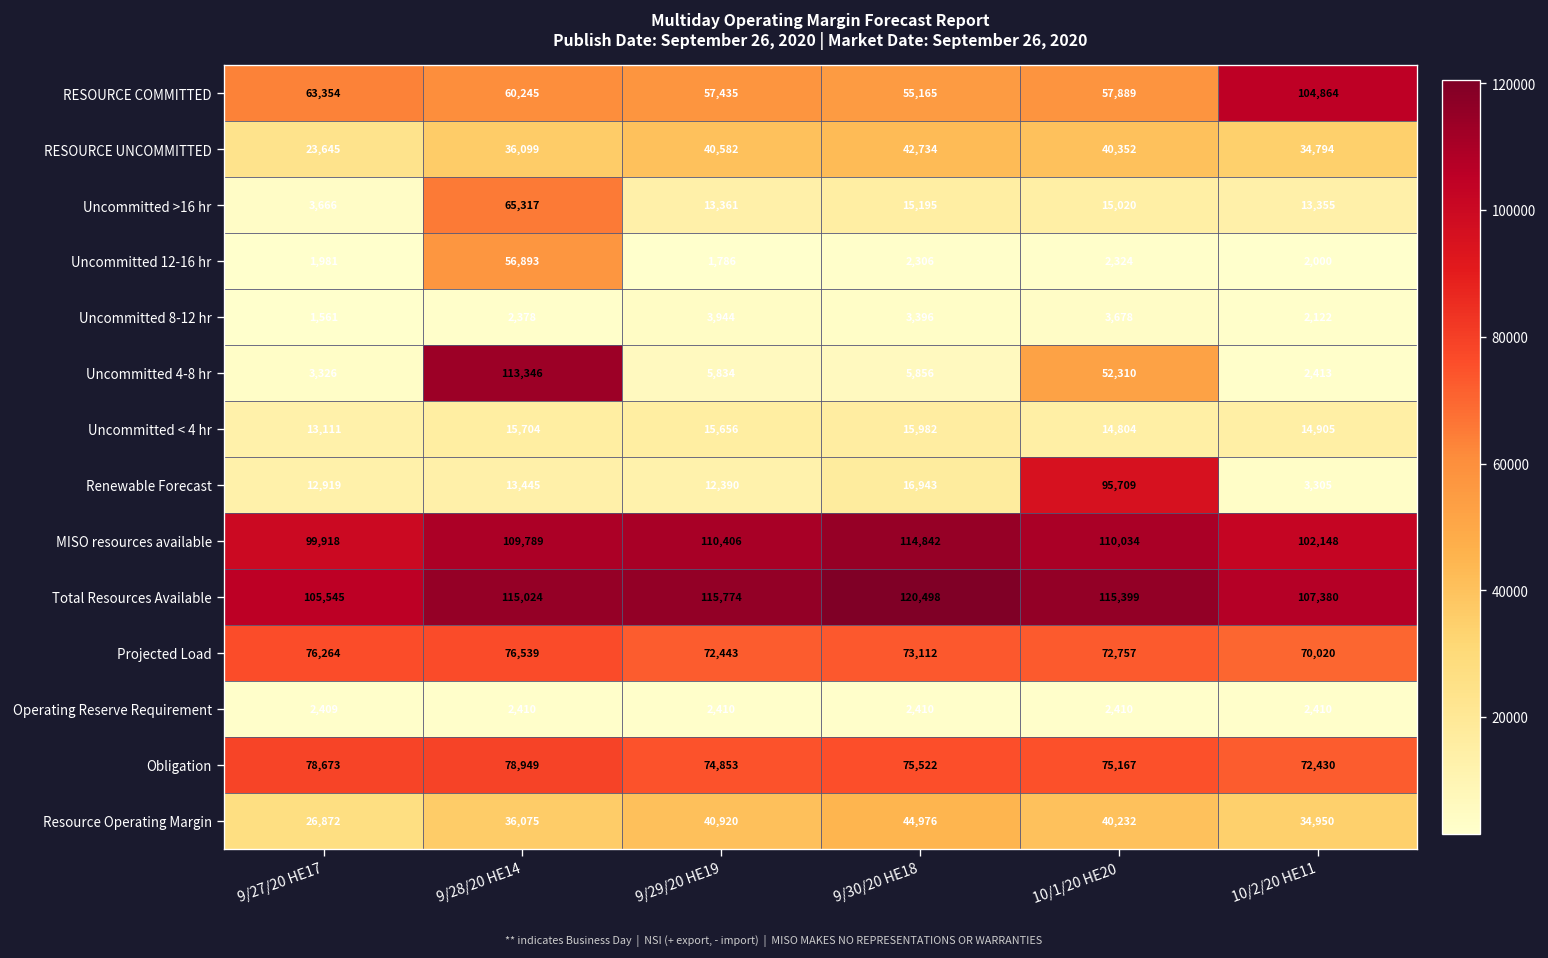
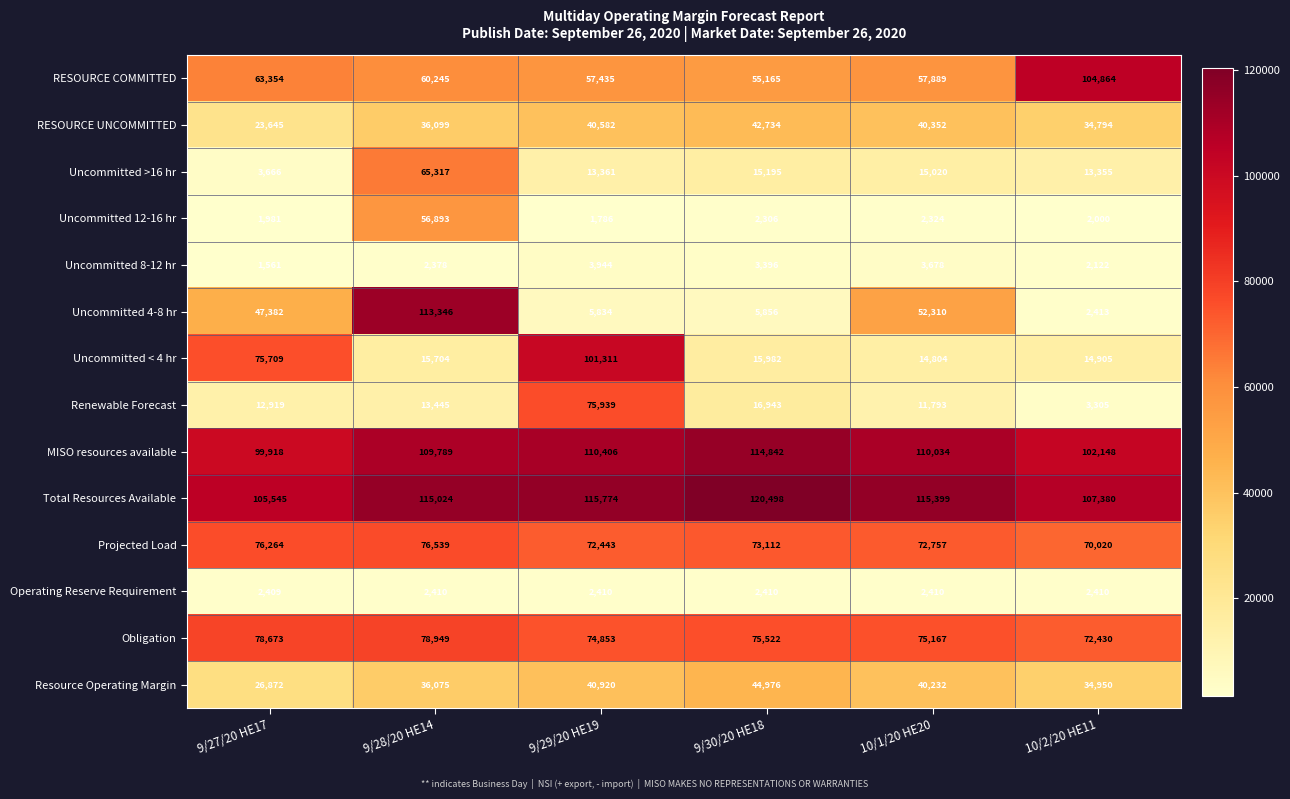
  {
    "RESOURCE COMMITTED": {
      "9/27/20 HE17": "63,354",
      "9/28/20 HE14": "60,245",
      "9/29/20 HE19": "57,435",
      "9/30/20 HE18": "55,165",
      "10/1/20 HE20": "57,889",
      "10/2/20 HE11": "104,864"
    },
    "RESOURCE UNCOMMITTED": {
      "9/27/20 HE17": "23,645",
      "9/28/20 HE14": "36,099",
      "9/29/20 HE19": "40,582",
      "9/30/20 HE18": "42,734",
      "10/1/20 HE20": "40,352",
      "10/2/20 HE11": "34,794"
    },
    "Uncommitted >16 hr": {
      "9/27/20 HE17": "3,666",
      "9/28/20 HE14": "65,317",
      "9/29/20 HE19": "13,361",
      "9/30/20 HE18": "15,195",
      "10/1/20 HE20": "15,020",
      "10/2/20 HE11": "13,355"
    },
    "Uncommitted 12-16 hr": {
      "9/27/20 HE17": "1,981",
      "9/28/20 HE14": "56,893",
      "9/29/20 HE19": "1,786",
      "9/30/20 HE18": "2,306",
      "10/1/20 HE20": "2,324",
      "10/2/20 HE11": "2,000"
    },
    "Uncommitted 8-12 hr": {
      "9/27/20 HE17": "1,561",
      "9/28/20 HE14": "2,378",
      "9/29/20 HE19": "3,944",
      "9/30/20 HE18": "3,396",
      "10/1/20 HE20": "3,678",
      "10/2/20 HE11": "2,122"
    },
    "Uncommitted 4-8 hr": {
-     "9/27/20 HE17": "3,326",
+     "9/27/20 HE17": "47,382",
      "9/28/20 HE14": "113,346",
      "9/29/20 HE19": "5,834",
      "9/30/20 HE18": "5,856",
      "10/1/20 HE20": "52,310",
      "10/2/20 HE11": "2,413"
    },
    "Uncommitted < 4 hr": {
-     "9/27/20 HE17": "13,111",
+     "9/27/20 HE17": "75,709",
      "9/28/20 HE14": "15,704",
-     "9/29/20 HE19": "15,656",
+     "9/29/20 HE19": "101,311",
      "9/30/20 HE18": "15,982",
      "10/1/20 HE20": "14,804",
      "10/2/20 HE11": "14,905"
    },
    "Renewable Forecast": {
      "9/27/20 HE17": "12,919",
      "9/28/20 HE14": "13,445",
-     "9/29/20 HE19": "12,390",
+     "9/29/20 HE19": "75,939",
      "9/30/20 HE18": "16,943",
-     "10/1/20 HE20": "95,709",
+     "10/1/20 HE20": "11,793",
      "10/2/20 HE11": "3,305"
    },
    "MISO resources available": {
      "9/27/20 HE17": "99,918",
      "9/28/20 HE14": "109,789",
      "9/29/20 HE19": "110,406",
      "9/30/20 HE18": "114,842",
      "10/1/20 HE20": "110,034",
      "10/2/20 HE11": "102,148"
    },
    "Total Resources Available": {
      "9/27/20 HE17": "105,545",
      "9/28/20 HE14": "115,024",
      "9/29/20 HE19": "115,774",
      "9/30/20 HE18": "120,498",
      "10/1/20 HE20": "115,399",
      "10/2/20 HE11": "107,380"
    },
    "Projected Load": {
      "9/27/20 HE17": "76,264",
      "9/28/20 HE14": "76,539",
      "9/29/20 HE19": "72,443",
      "9/30/20 HE18": "73,112",
      "10/1/20 HE20": "72,757",
      "10/2/20 HE11": "70,020"
    },
    "Operating Reserve Requirement": {
      "9/27/20 HE17": "2,409",
      "9/28/20 HE14": "2,410",
      "9/29/20 HE19": "2,410",
      "9/30/20 HE18": "2,410",
      "10/1/20 HE20": "2,410",
      "10/2/20 HE11": "2,410"
    },
    "Obligation": {
      "9/27/20 HE17": "78,673",
      "9/28/20 HE14": "78,949",
      "9/29/20 HE19": "74,853",
      "9/30/20 HE18": "75,522",
      "10/1/20 HE20": "75,167",
      "10/2/20 HE11": "72,430"
    },
    "Resource Operating Margin": {
      "9/27/20 HE17": "26,872",
      "9/28/20 HE14": "36,075",
      "9/29/20 HE19": "40,920",
      "9/30/20 HE18": "44,976",
      "10/1/20 HE20": "40,232",
      "10/2/20 HE11": "34,950"
    }
  }
